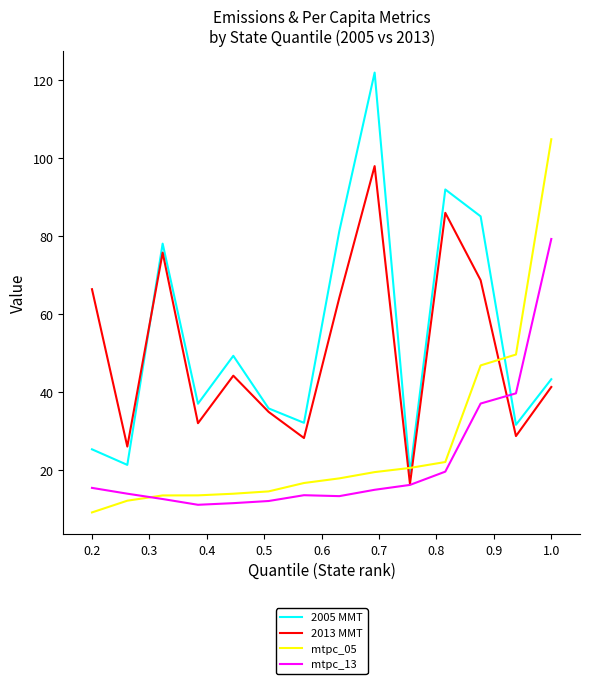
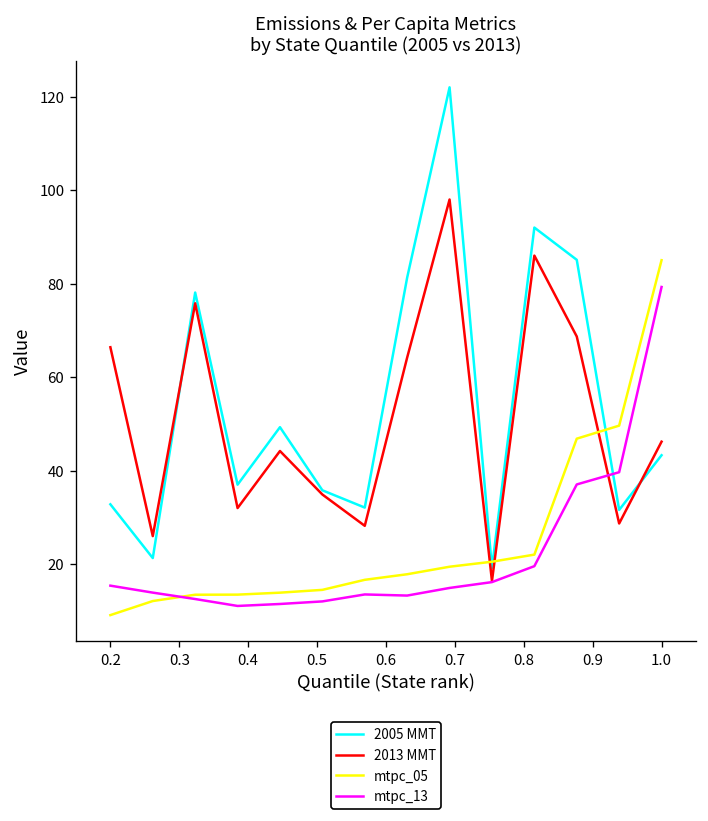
  {
    "2005 MMT": {
-     "0.2": 25,
+     "0.2": 33,
      "1.0": 43
    },
    "2013 MMT": {
      "0.2": 66,
-     "1.0": 41
+     "1.0": 46
    },
    "mtpc_05": {
      "0.2": 9,
-     "1.0": 105
+     "1.0": 85
    },
    "mtpc_13": {
      "0.2": 15,
      "1.0": 79
    }
  }
